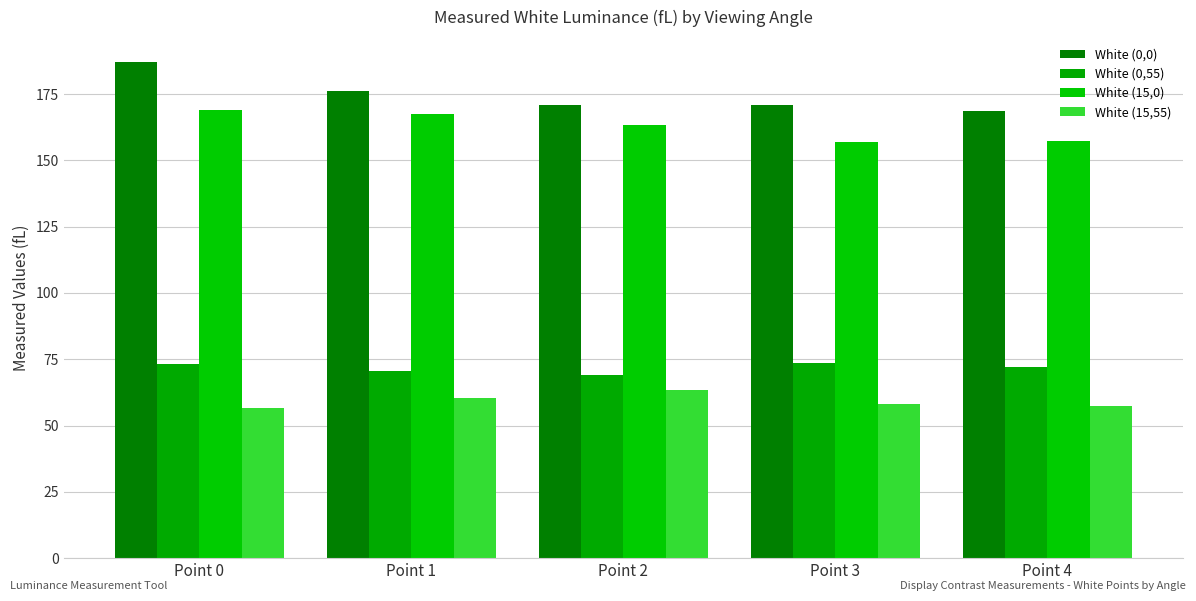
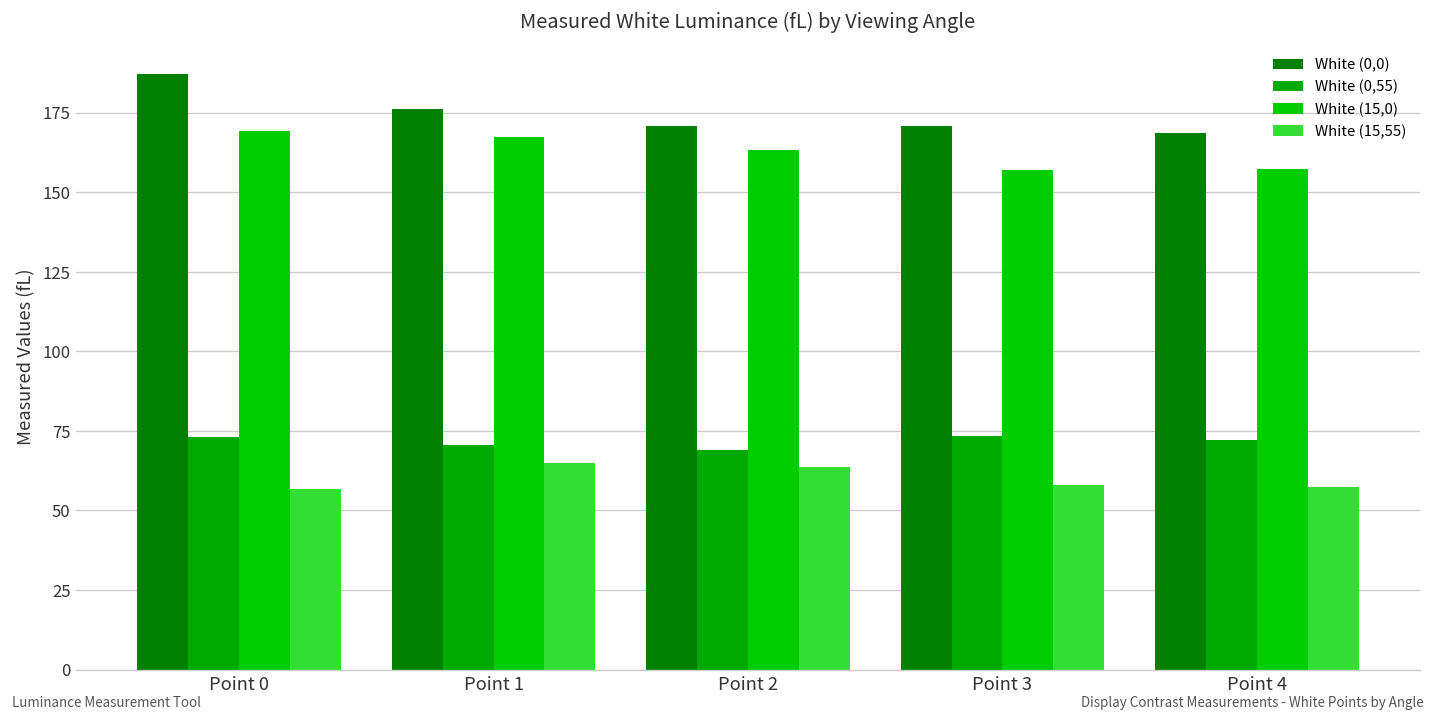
  {
    "White (15,55)": {
      "Point 0": 57,
-     "Point 1": 60,
+     "Point 1": 65,
      "Point 2": 64,
      "Point 3": 58,
      "Point 4": 58
    }
  }
